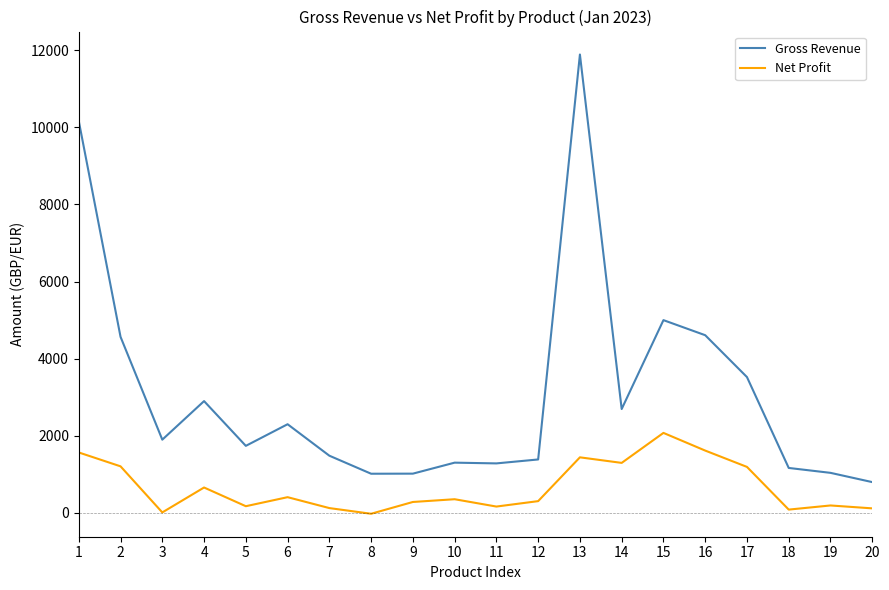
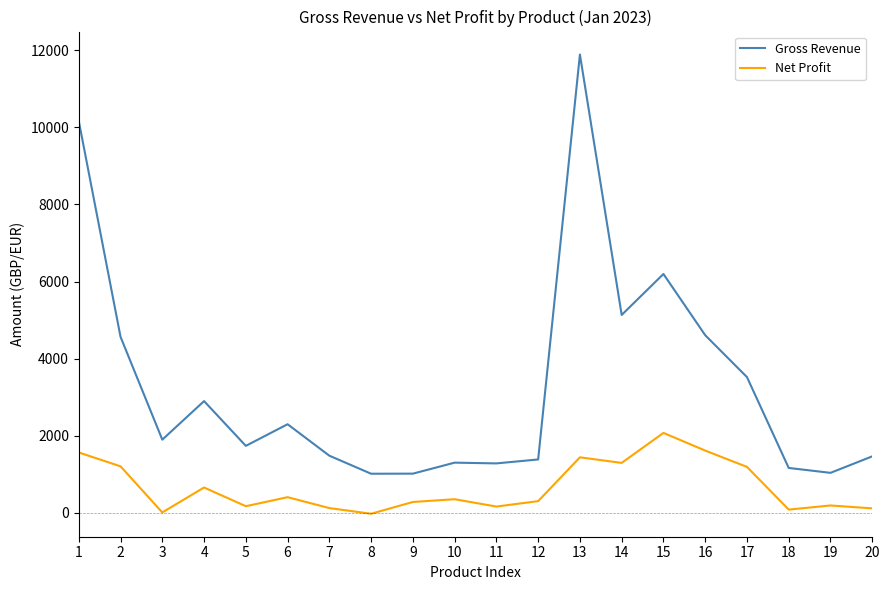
  {
    "Gross Revenue": {
      "1": 10200,
      "2": 4600,
      "3": 1900,
      "4": 2900,
      "5": 1700,
      "6": 2300,
      "7": 1500,
      "8": 1000,
      "9": 1000,
      "10": 1300,
      "11": 1300,
      "12": 1400,
      "13": 11900,
-     "14": 2700,
-     "15": 5000,
+     "14": 5100,
+     "15": 6200,
      "16": 4600,
      "17": 3500,
      "18": 1200,
      "19": 1000,
-     "20": 800
+     "20": 1500
    },
    "Net Profit": {
      "1": 1600,
      "2": 1200,
      "3": 0,
      "4": 700,
      "5": 200,
      "6": 400,
      "7": 100,
      "8": 0,
      "9": 300,
      "10": 400,
      "11": 200,
      "12": 300,
      "13": 1400,
      "14": 1300,
      "15": 2100,
      "16": 1600,
      "17": 1200,
      "18": 100,
      "19": 200,
      "20": 100
    }
  }
